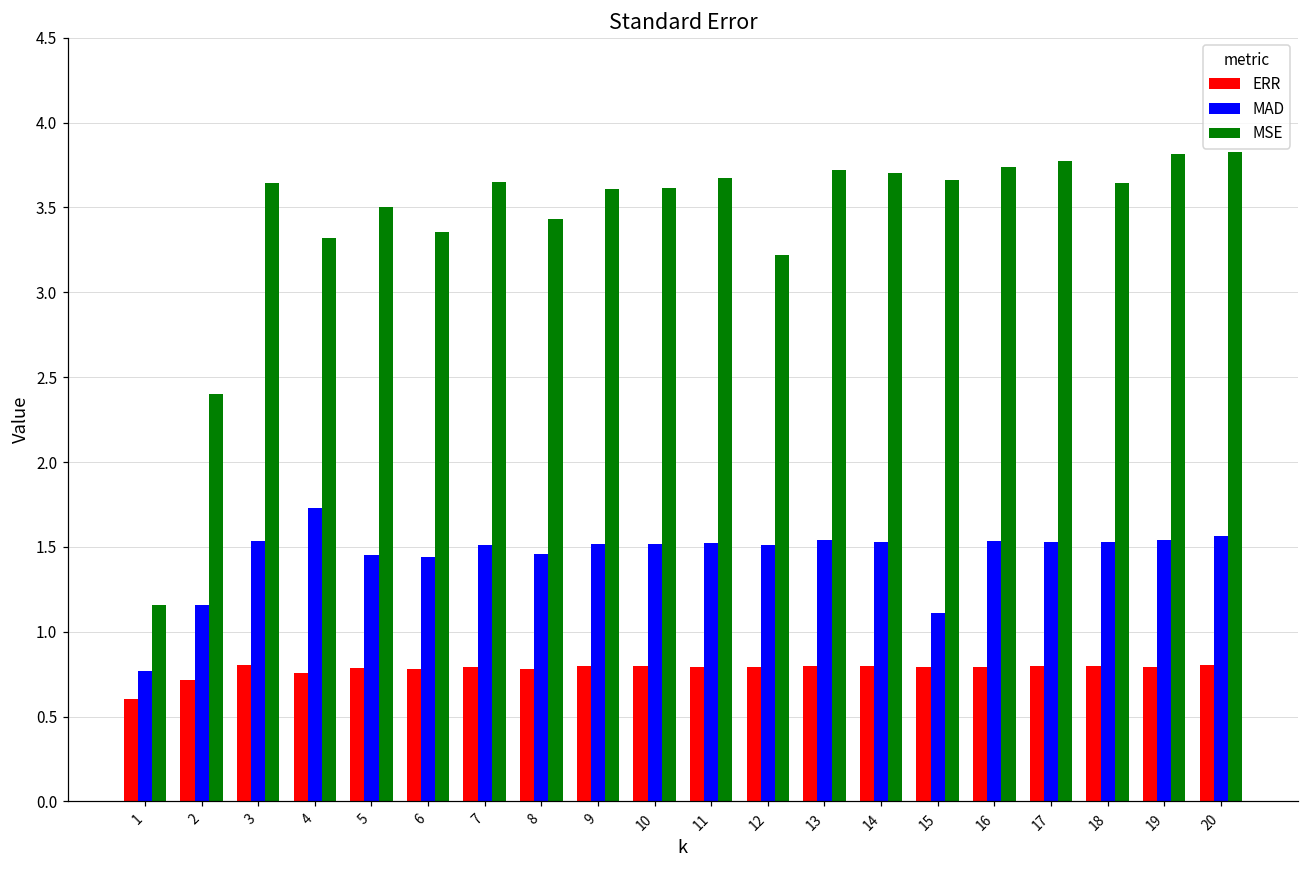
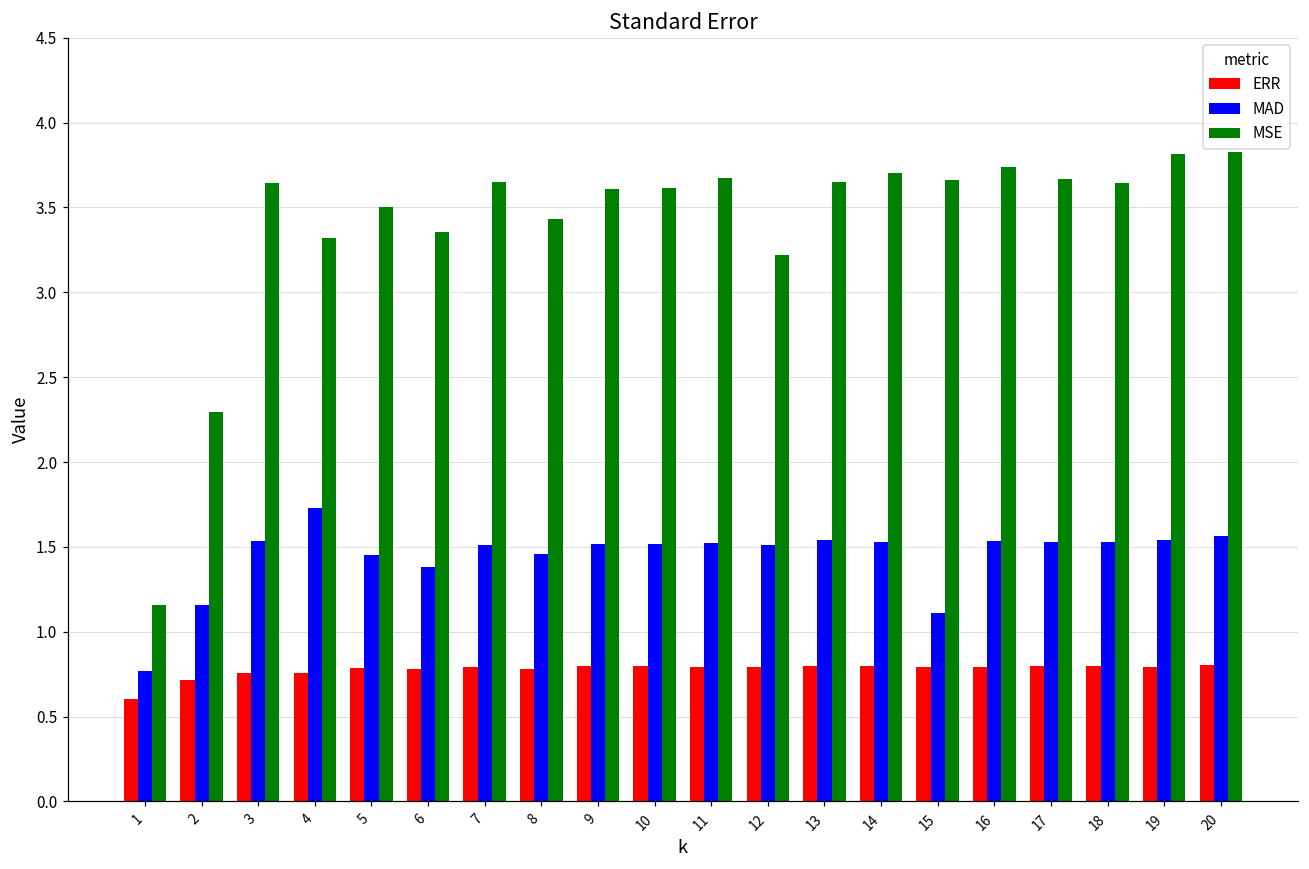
  {
    "ERR": {
      "1": 0.61,
      "2": 0.71,
-     "3": 0.81,
+     "3": 0.76,
      "4": 0.76,
      "5": 0.78,
      "6": 0.78,
      "7": 0.79,
      "8": 0.78,
      "9": 0.80,
      "10": 0.80,
      "11": 0.79,
      "12": 0.79,
      "13": 0.80,
      "14": 0.80,
      "15": 0.79,
      "16": 0.79,
      "17": 0.80,
      "18": 0.80,
      "19": 0.79,
      "20": 0.80
    },
    "MAD": {
      "1": 0.77,
      "2": 1.16,
      "3": 1.53,
      "4": 1.73,
      "5": 1.45,
-     "6": 1.44,
+     "6": 1.38,
      "7": 1.51,
      "8": 1.46,
      "9": 1.52,
      "10": 1.51,
      "11": 1.52,
      "12": 1.51,
      "13": 1.54,
      "14": 1.53,
      "15": 1.11,
      "16": 1.54,
      "17": 1.53,
      "18": 1.53,
      "19": 1.54,
      "20": 1.56
    },
    "MSE": {
      "1": 1.16,
-     "2": 2.40,
+     "2": 2.29,
      "3": 3.65,
      "4": 3.32,
      "5": 3.51,
      "6": 3.36,
      "7": 3.65,
      "8": 3.43,
      "9": 3.61,
      "10": 3.61,
      "11": 3.68,
      "12": 3.22,
-     "13": 3.72,
+     "13": 3.65,
      "14": 3.70,
      "15": 3.66,
      "16": 3.74,
-     "17": 3.77,
+     "17": 3.67,
      "18": 3.64,
      "19": 3.81,
      "20": 3.83
    }
  }
